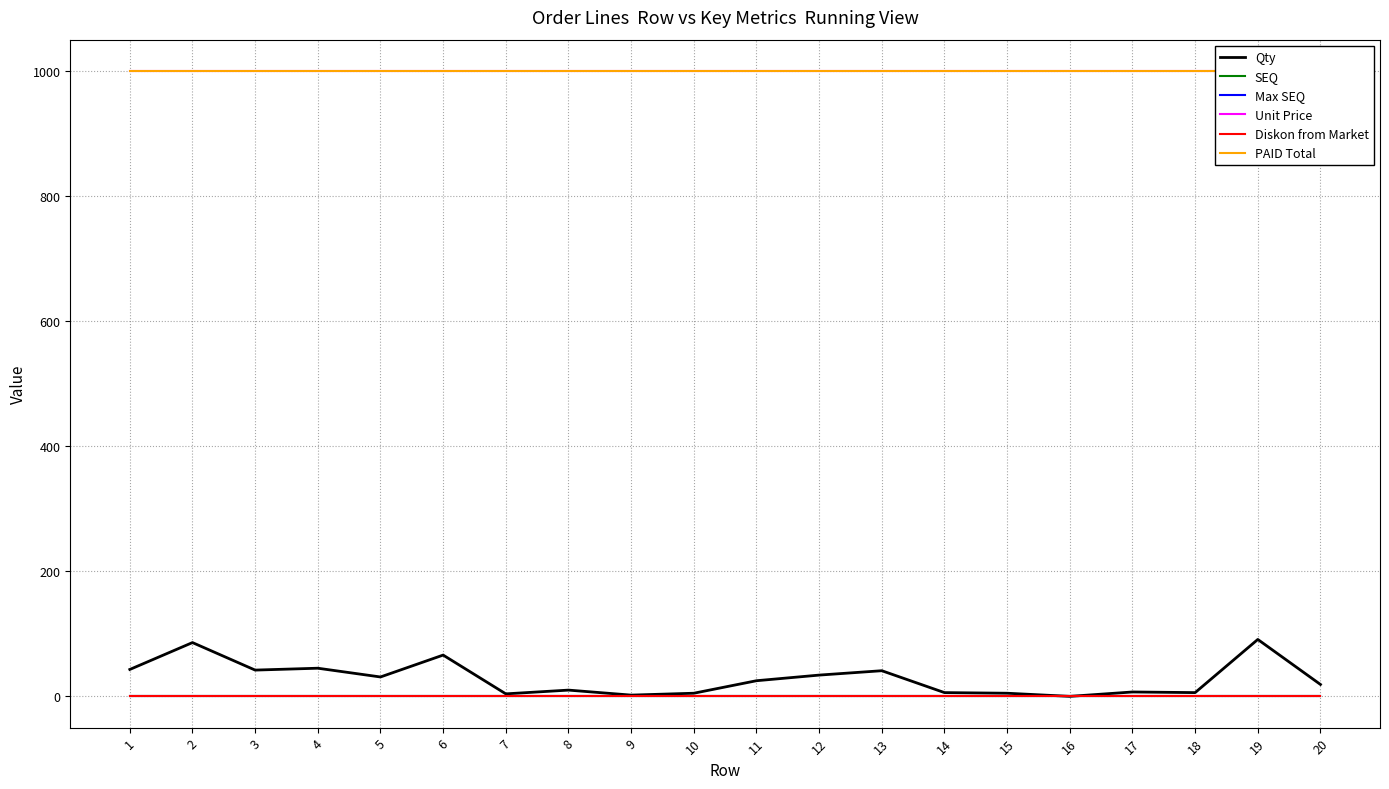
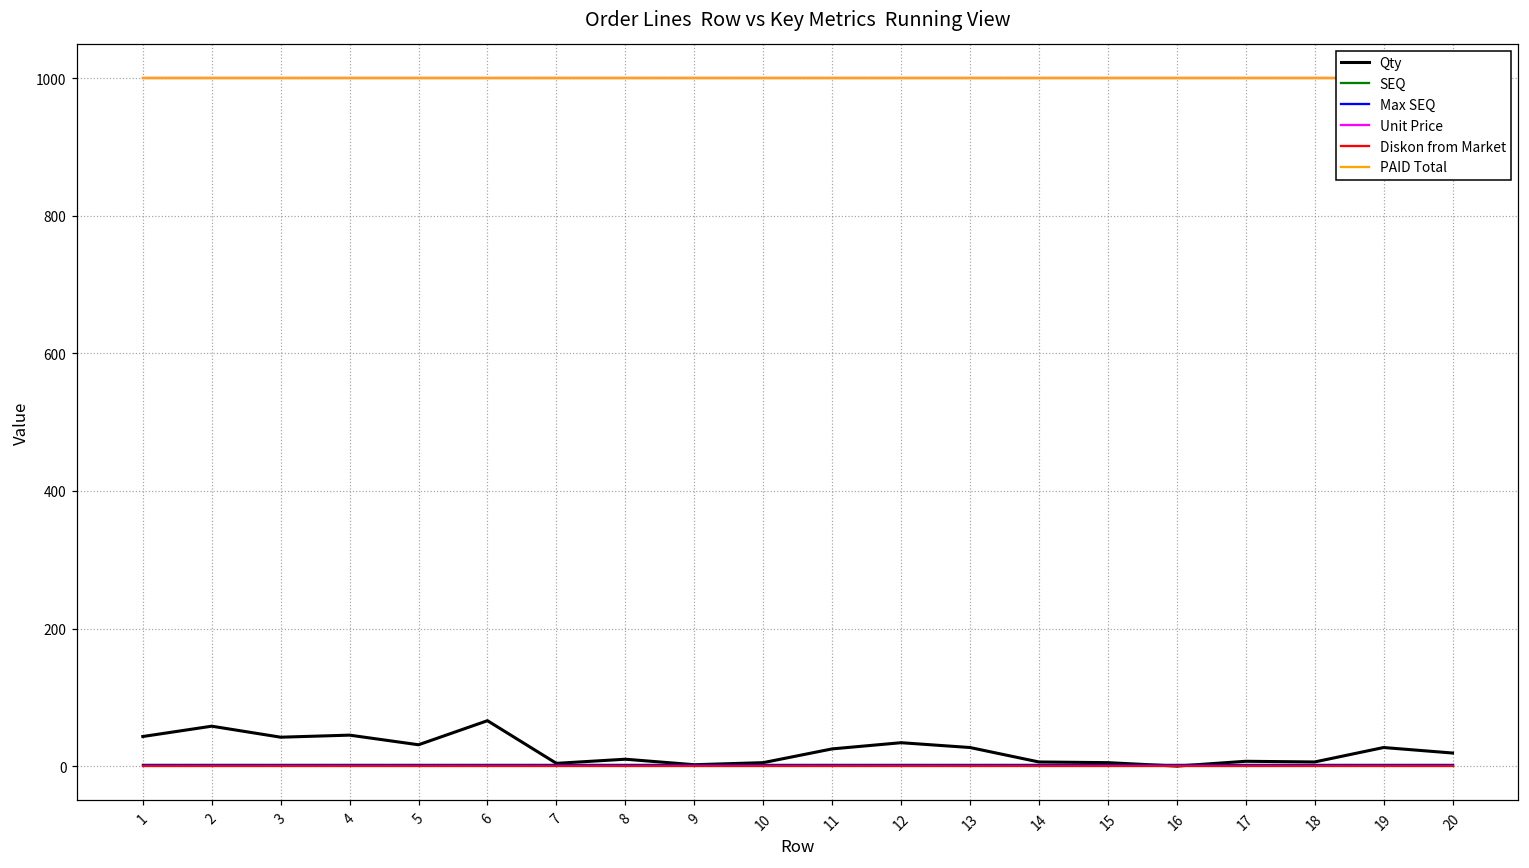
  {
    "Qty": {
      "1": 40,
-     "2": 90,
+     "2": 60,
      "3": 40,
      "4": 50,
      "5": 30,
      "6": 70,
      "8": 10,
      "11": 30,
      "12": 30,
-     "13": 40,
+     "13": 30,
      "14": 10,
      "17": 10,
      "18": 10,
-     "19": 90,
+     "19": 30,
      "20": 20
    },
    "Diskon from Market": {
      "1": 0,
      "2": 0,
      "3": 0,
      "4": 0,
      "5": 0,
      "6": 0,
      "8": 0,
      "10": 0,
      "11": 0,
      "12": 0,
      "13": 0,
      "14": 0,
      "15": 0,
      "17": 0,
      "18": 0,
      "19": 0,
      "20": 0
    },
    "PAID Total": {
      "1": 1000,
      "2": 1000,
      "3": 1000,
      "4": 1000,
      "5": 1000,
      "6": 1000,
      "7": 1000,
      "8": 1000,
      "9": 1000,
      "10": 1000,
      "11": 1000,
      "12": 1000,
      "13": 1000,
      "14": 1000,
      "15": 1000,
      "16": 1000,
      "17": 1000,
      "18": 1000
    }
  }
